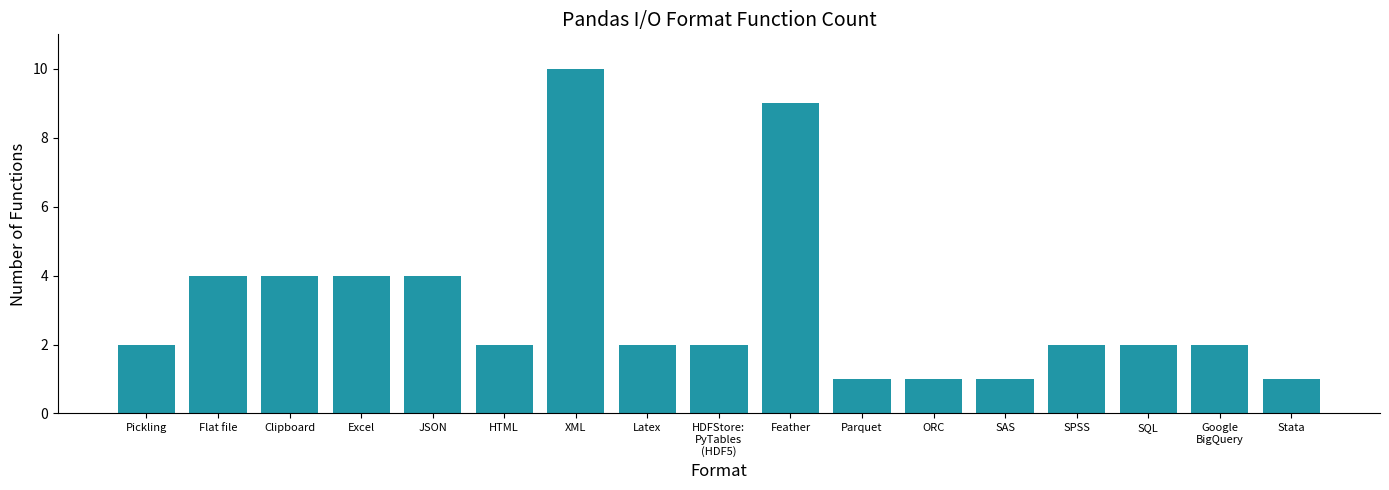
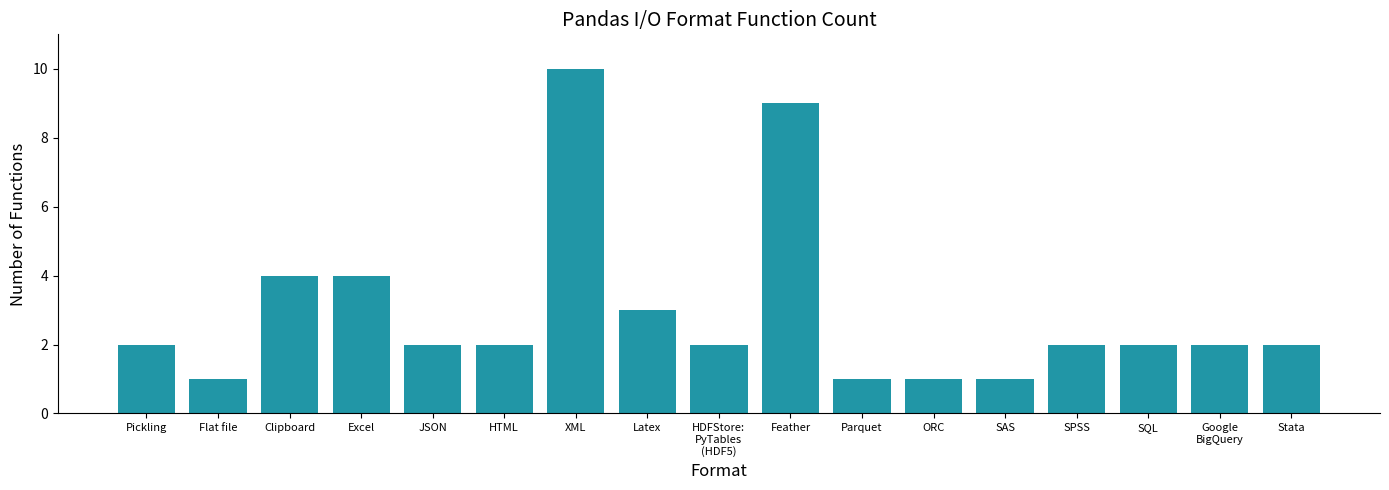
  {
    "Pickling": 2,
-   "Flat file": 4,
+   "Flat file": 1,
    "Clipboard": 4,
    "Excel": 4,
-   "JSON": 4,
+   "JSON": 2,
    "HTML": 2,
    "XML": 10,
-   "Latex": 2,
+   "Latex": 3,
    "HDFStore: PyTables (HDF5)": 2,
    "Feather": 9,
    "Parquet": 1,
    "ORC": 1,
    "SAS": 1,
    "SPSS": 2,
    "SQL": 2,
    "Google BigQuery": 2,
-   "Stata": 1
+   "Stata": 2
  }
